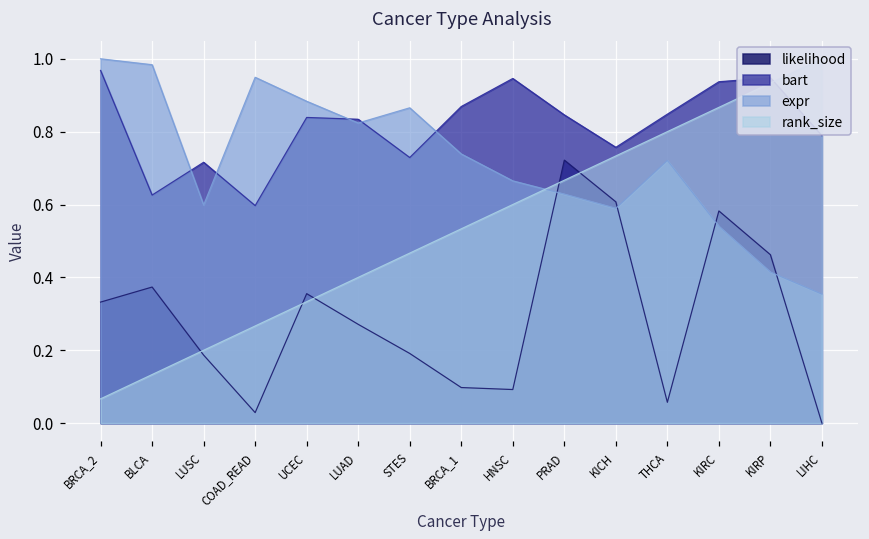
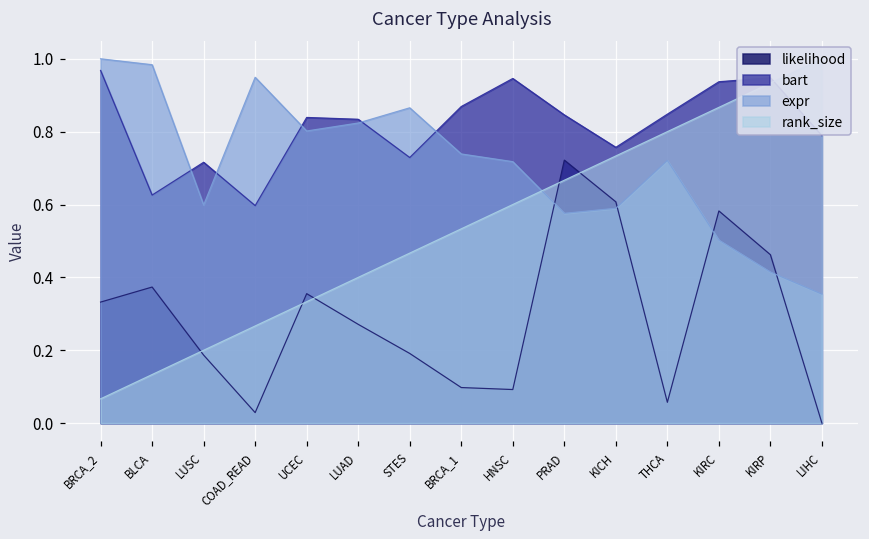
  {
    "expr": {
      "BRCA_2": 1.00,
      "BLCA": 0.98,
      "LUSC": 0.60,
      "COAD_READ": 0.95,
-     "UCEC": 0.88,
+     "UCEC": 0.80,
      "LUAD": 0.82,
      "STES": 0.87,
      "BRCA_1": 0.74,
-     "HNSC": 0.66,
-     "PRAD": 0.63,
+     "HNSC": 0.72,
+     "PRAD": 0.58,
      "KICH": 0.59,
      "THCA": 0.72,
-     "KIRC": 0.54,
+     "KIRC": 0.50,
      "KIRP": 0.41,
      "LIHC": 0.35
    },
    "rank_size": {
      "BRCA_2": 0.07,
      "BLCA": 0.13,
      "LUSC": 0.20,
      "COAD_READ": 0.27,
      "UCEC": 0.33,
      "LUAD": 0.40,
      "STES": 0.47,
      "BRCA_1": 0.53,
      "HNSC": 0.60,
      "PRAD": 0.67,
      "KICH": 0.73,
      "THCA": 0.80,
      "KIRC": 0.87
    }
  }
